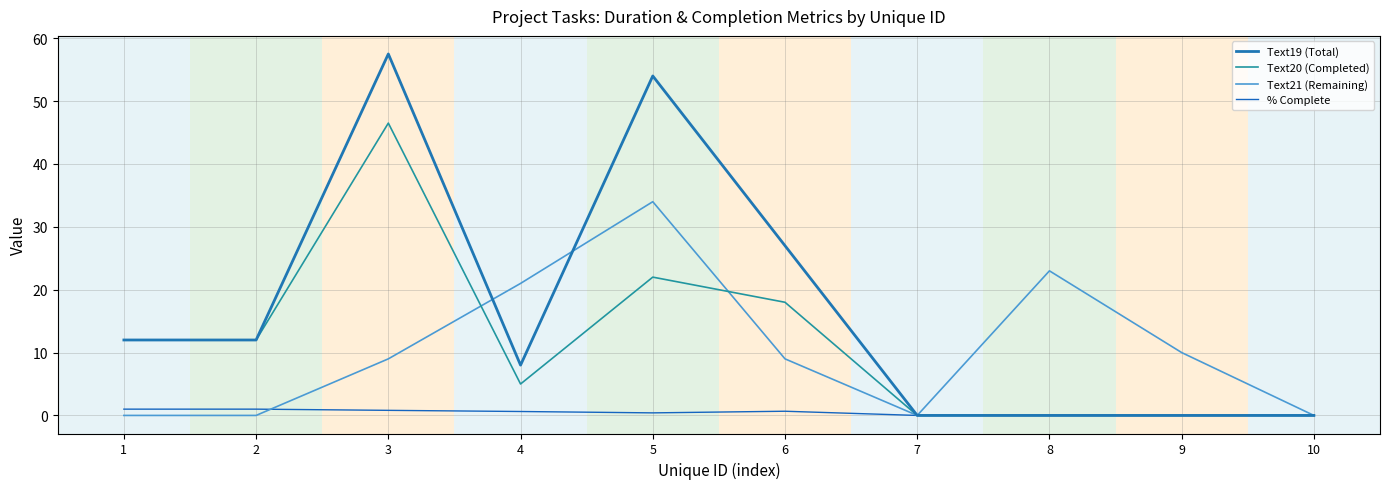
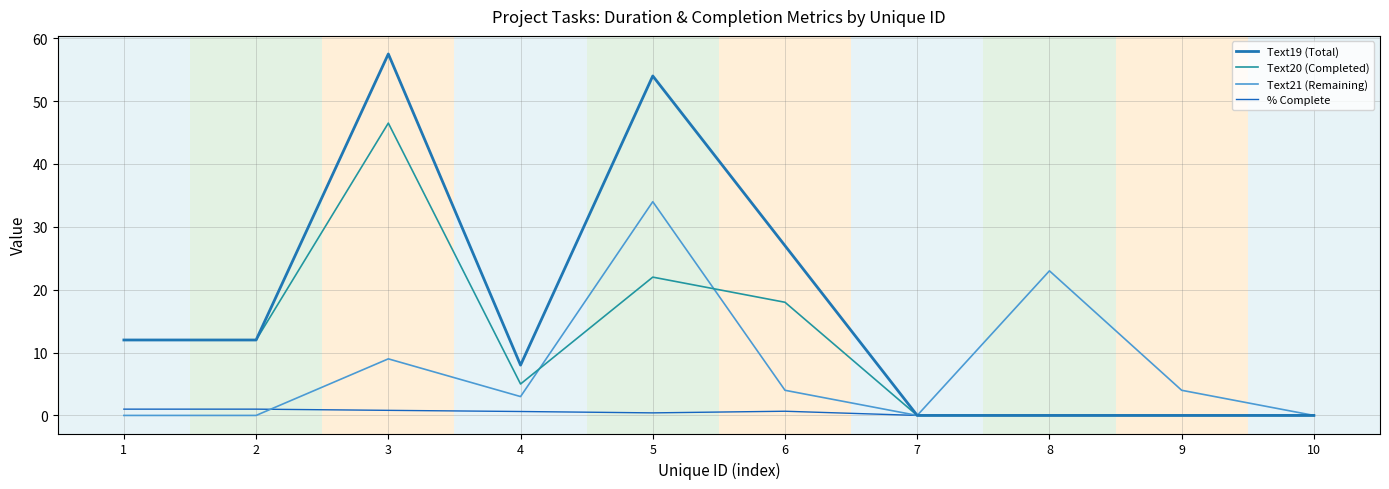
  {
    "Text21 (Remaining)": {
      "1": 0,
      "2": 0,
      "3": 9,
-     "4": 21,
+     "4": 3,
      "5": 34,
-     "6": 9,
+     "6": 4,
      "8": 23,
-     "9": 10
+     "9": 4
    }
  }
